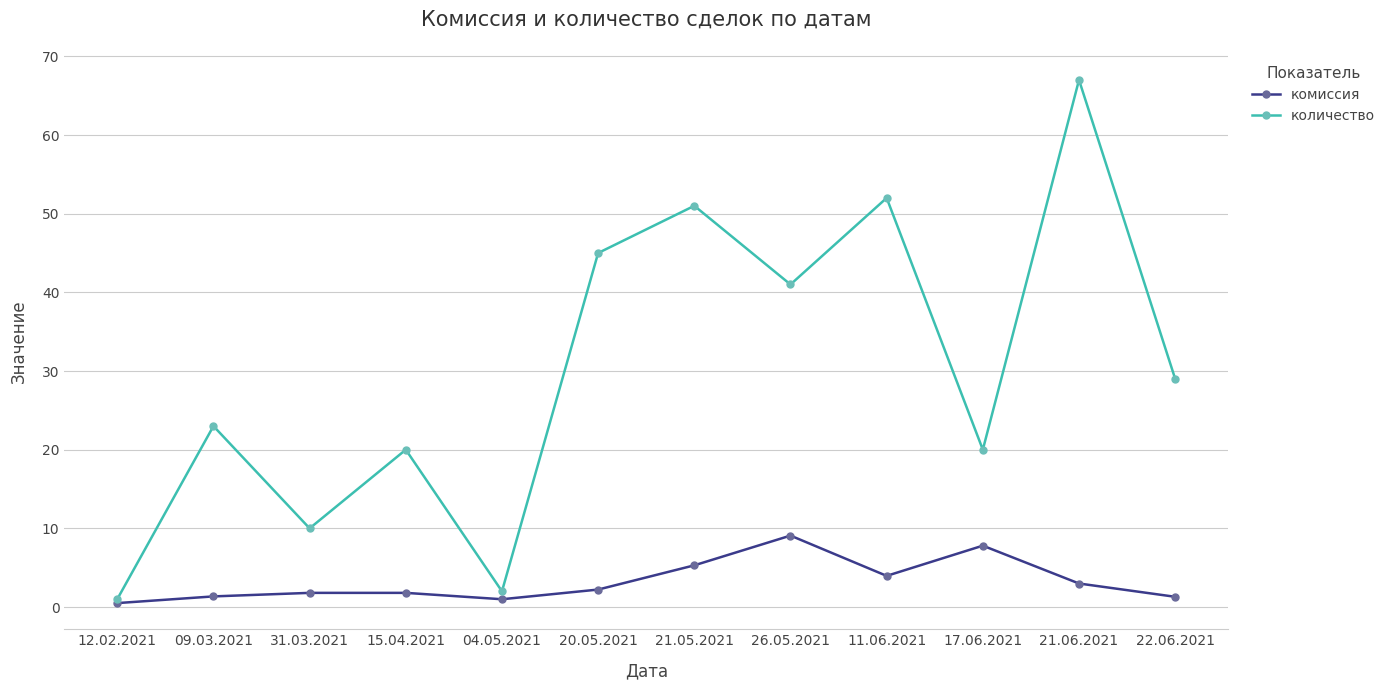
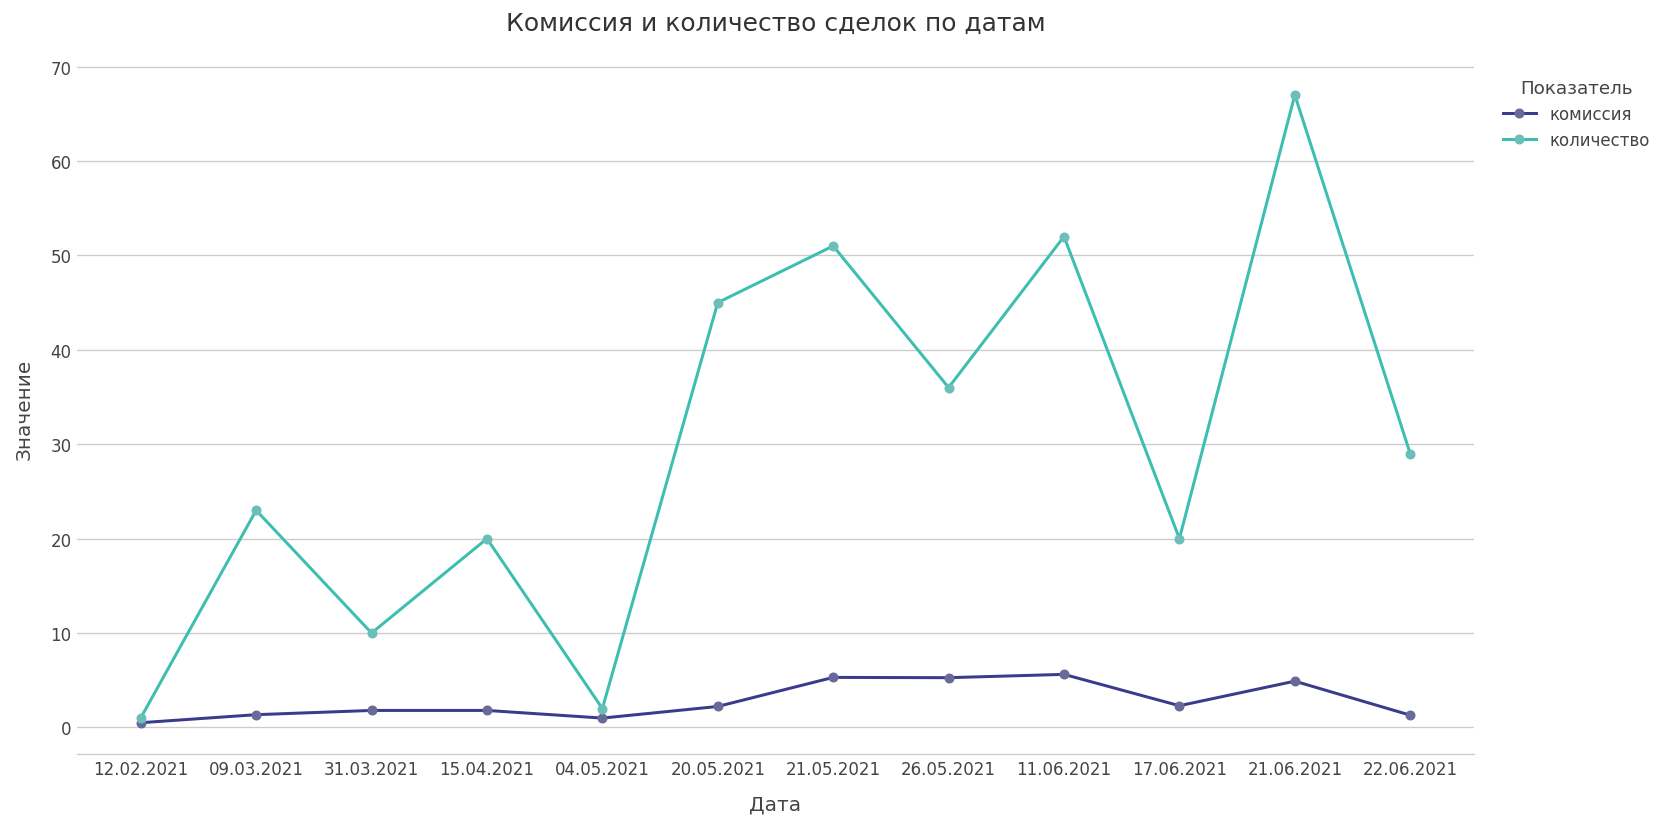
  {
    "комиссия": {
      "12.02.2021": 1,
      "09.03.2021": 1,
      "31.03.2021": 2,
      "15.04.2021": 2,
      "04.05.2021": 1,
      "20.05.2021": 2,
      "21.05.2021": 5,
-     "26.05.2021": 9,
-     "11.06.2021": 4,
-     "17.06.2021": 8,
-     "21.06.2021": 3,
+     "26.05.2021": 5,
+     "11.06.2021": 6,
+     "17.06.2021": 2,
+     "21.06.2021": 5,
      "22.06.2021": 1
    },
    "количество": {
      "12.02.2021": 1,
      "09.03.2021": 23,
      "31.03.2021": 10,
      "15.04.2021": 20,
      "04.05.2021": 2,
      "20.05.2021": 45,
      "21.05.2021": 51,
-     "26.05.2021": 41,
+     "26.05.2021": 36,
      "11.06.2021": 52,
      "17.06.2021": 20,
      "21.06.2021": 67,
      "22.06.2021": 29
    }
  }
